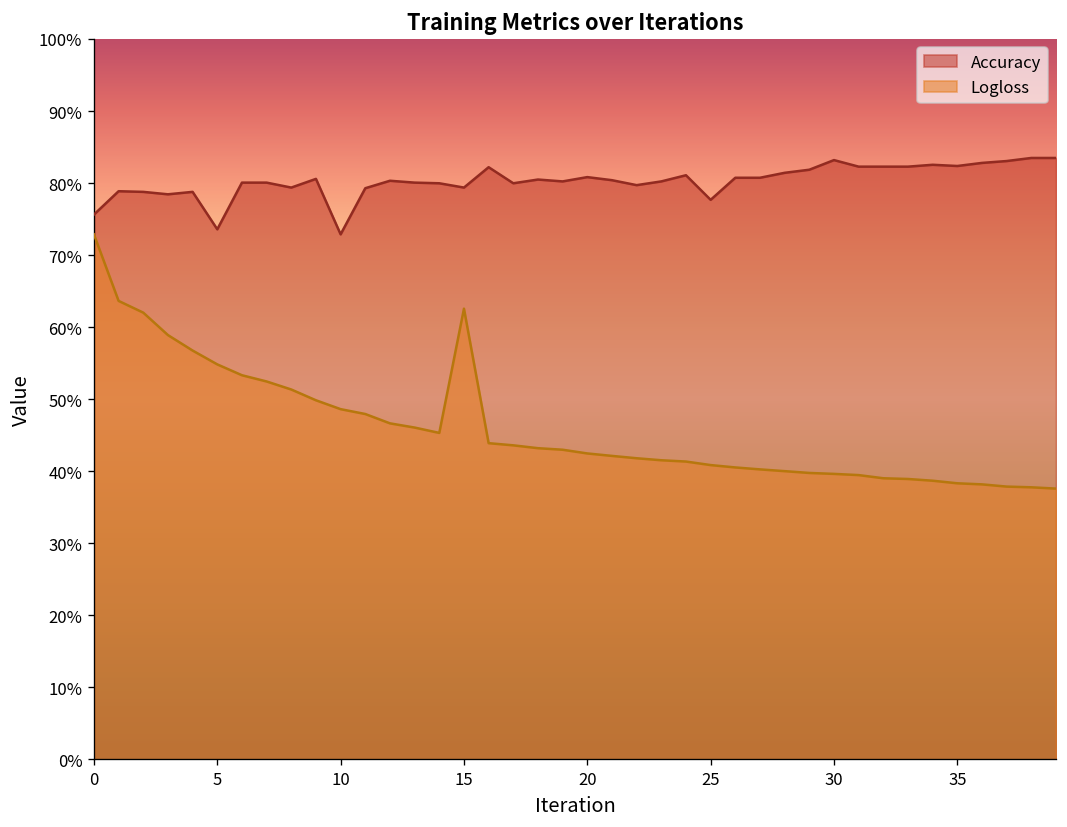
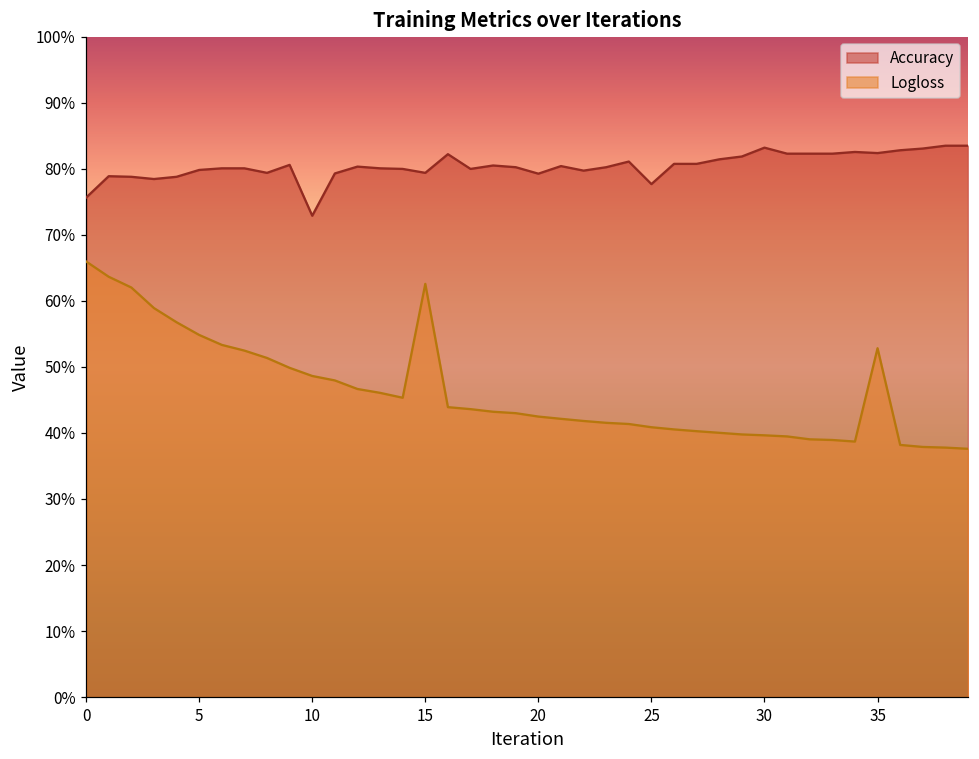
  {
    "Accuracy": {
      "0": "76%",
-     "5": "74%",
+     "5": "80%",
      "10": "73%",
      "15": "79%",
-     "20": "81%",
+     "20": "79%",
      "25": "78%",
      "30": "83%",
      "35": "82%"
    },
    "Logloss": {
-     "0": "73%",
+     "0": "66%",
      "5": "55%",
      "10": "49%",
      "15": "63%",
      "20": "42%",
      "25": "41%",
      "30": "40%",
-     "35": "38%"
+     "35": "53%"
    }
  }
